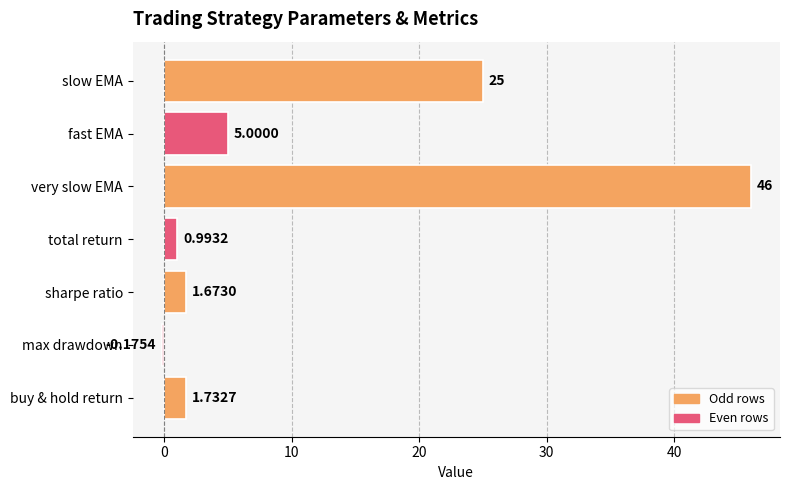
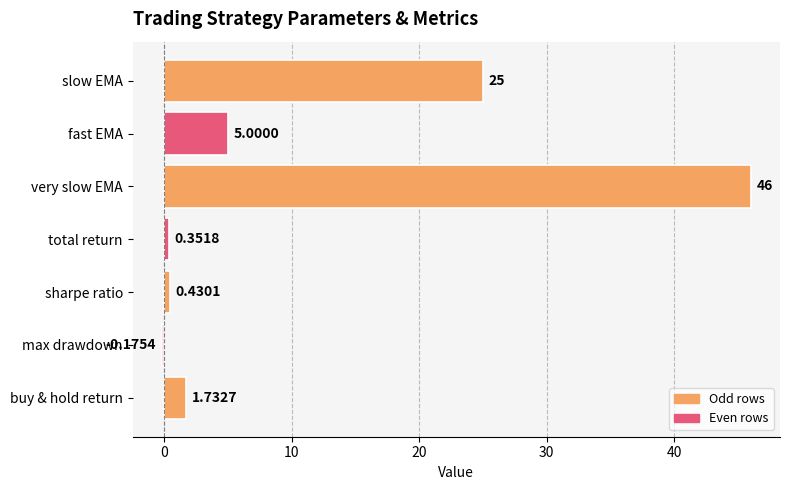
  {
    "slow EMA": 25,
    "fast EMA": 5.0000,
    "very slow EMA": 46,
-   "total return": 0.9932,
-   "sharpe ratio": 1.6730,
+   "total return": 0.3518,
+   "sharpe ratio": 0.4301,
    "max drawdown": -0.1754,
    "buy & hold return": 1.7327
  }
